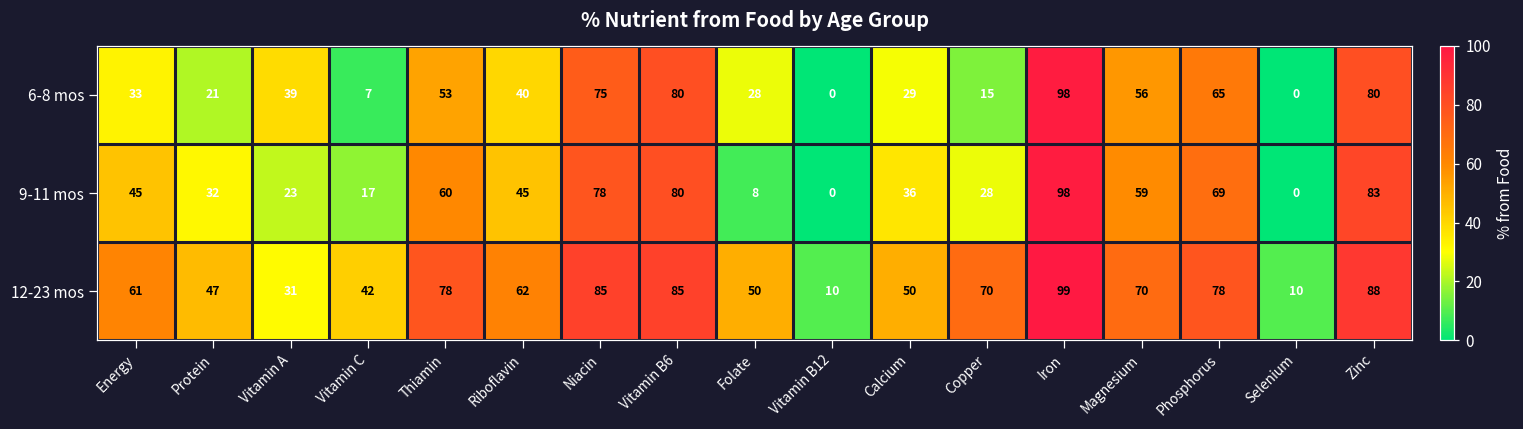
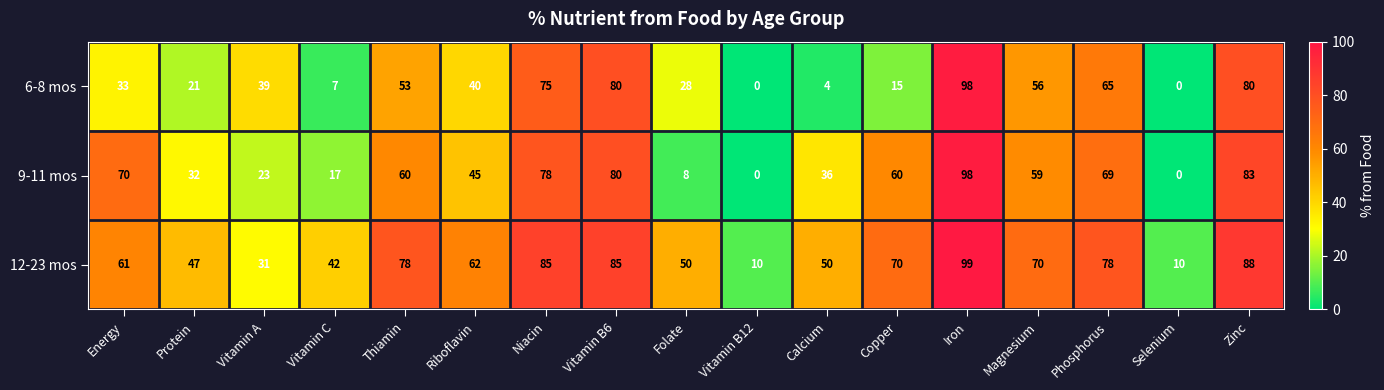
  {
    "6-8 mos": {
      "Energy": 33,
      "Protein": 21,
      "Vitamin A": 39,
      "Vitamin C": 7,
      "Thiamin": 53,
      "Riboflavin": 40,
      "Niacin": 75,
      "Vitamin B6": 80,
      "Folate": 28,
      "Vitamin B12": 0,
-     "Calcium": 29,
+     "Calcium": 4,
      "Copper": 15,
      "Iron": 98,
      "Magnesium": 56,
      "Phosphorus": 65,
      "Selenium": 0,
      "Zinc": 80
    },
    "9-11 mos": {
-     "Energy": 45,
+     "Energy": 70,
      "Protein": 32,
      "Vitamin A": 23,
      "Vitamin C": 17,
      "Thiamin": 60,
      "Riboflavin": 45,
      "Niacin": 78,
      "Vitamin B6": 80,
      "Folate": 8,
      "Vitamin B12": 0,
      "Calcium": 36,
-     "Copper": 28,
+     "Copper": 60,
      "Iron": 98,
      "Magnesium": 59,
      "Phosphorus": 69,
      "Selenium": 0,
      "Zinc": 83
    },
    "12-23 mos": {
      "Energy": 61,
      "Protein": 47,
      "Vitamin A": 31,
      "Vitamin C": 42,
      "Thiamin": 78,
      "Riboflavin": 62,
      "Niacin": 85,
      "Vitamin B6": 85,
      "Folate": 50,
      "Vitamin B12": 10,
      "Calcium": 50,
      "Copper": 70,
      "Iron": 99,
      "Magnesium": 70,
      "Phosphorus": 78,
      "Selenium": 10,
      "Zinc": 88
    }
  }
